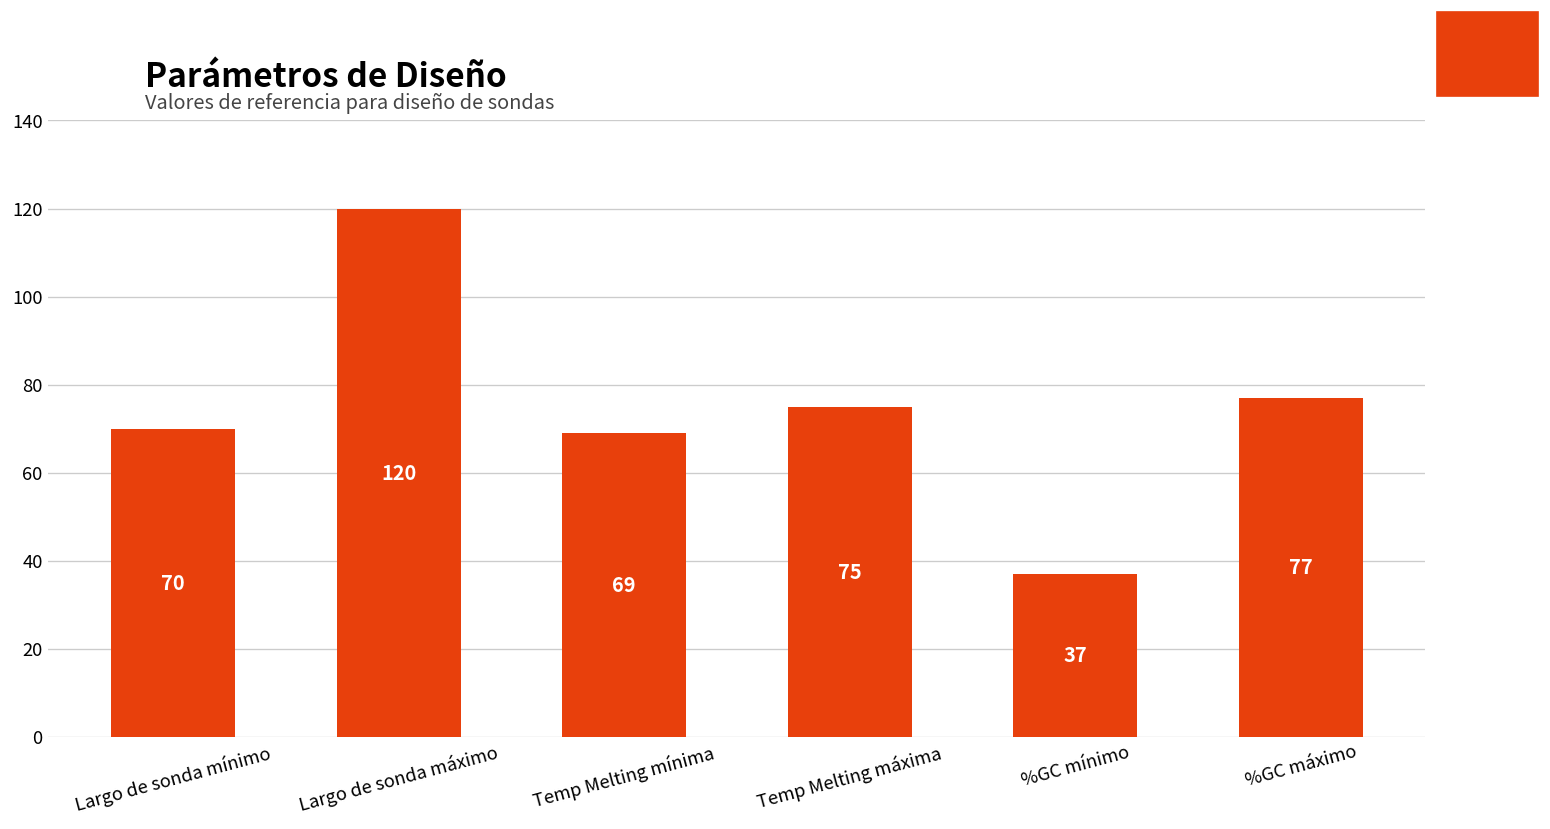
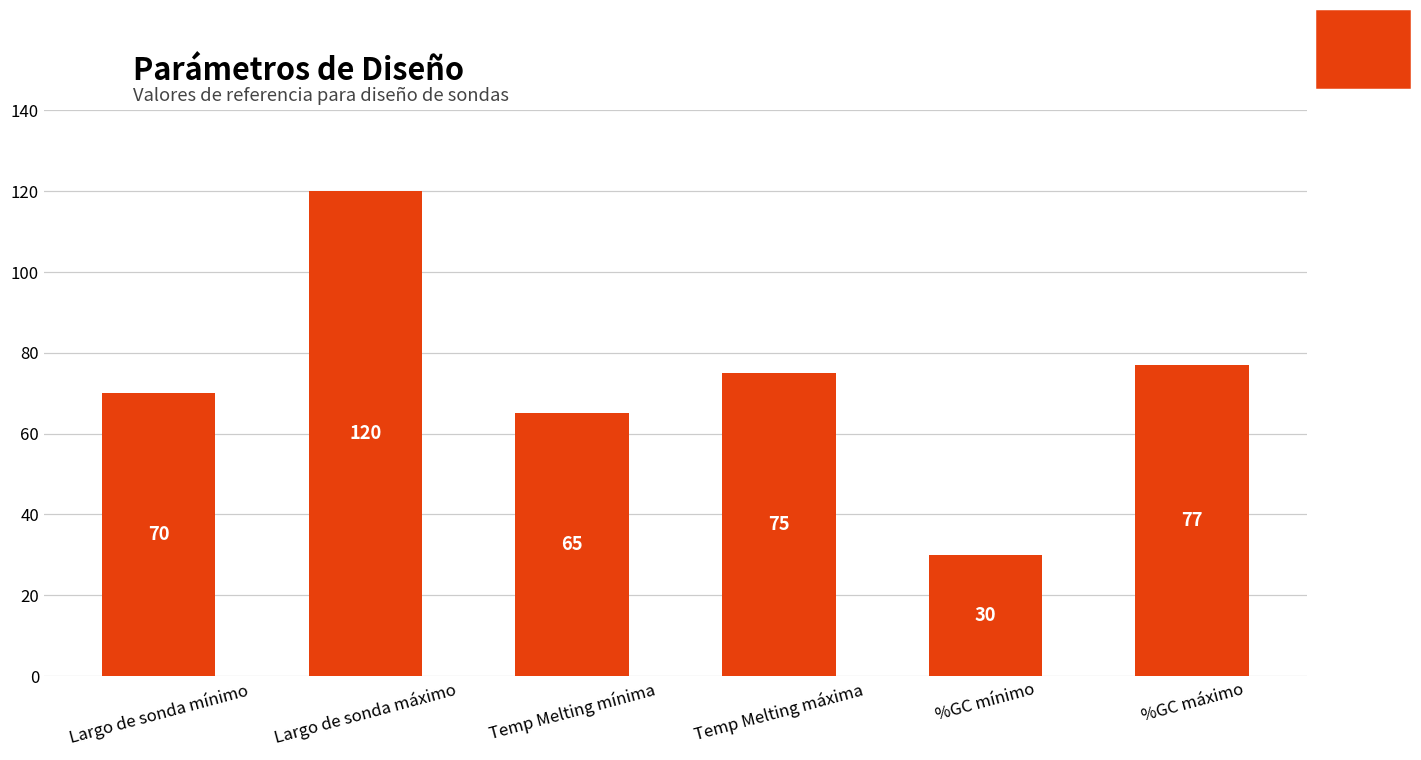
  {
    "Largo de sonda mínimo": 70,
    "Largo de sonda máximo": 120,
-   "Temp Melting mínima": 69,
+   "Temp Melting mínima": 65,
    "Temp Melting máxima": 75,
-   "%GC mínimo": 37,
+   "%GC mínimo": 30,
    "%GC máximo": 77
  }
